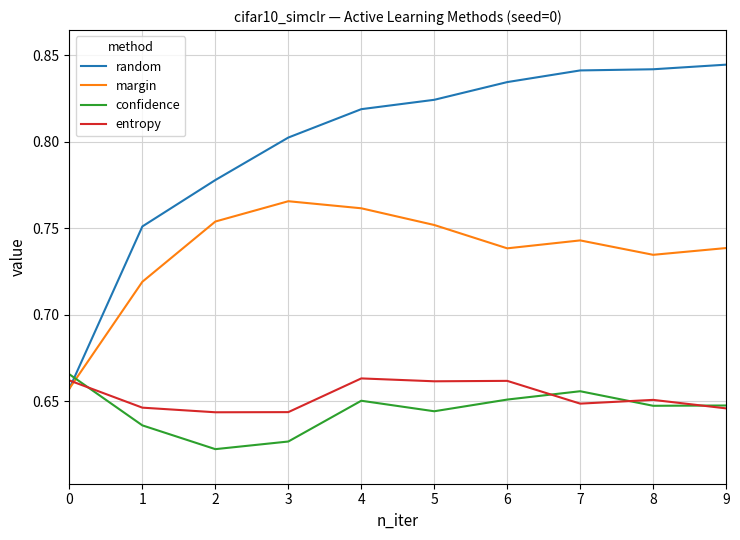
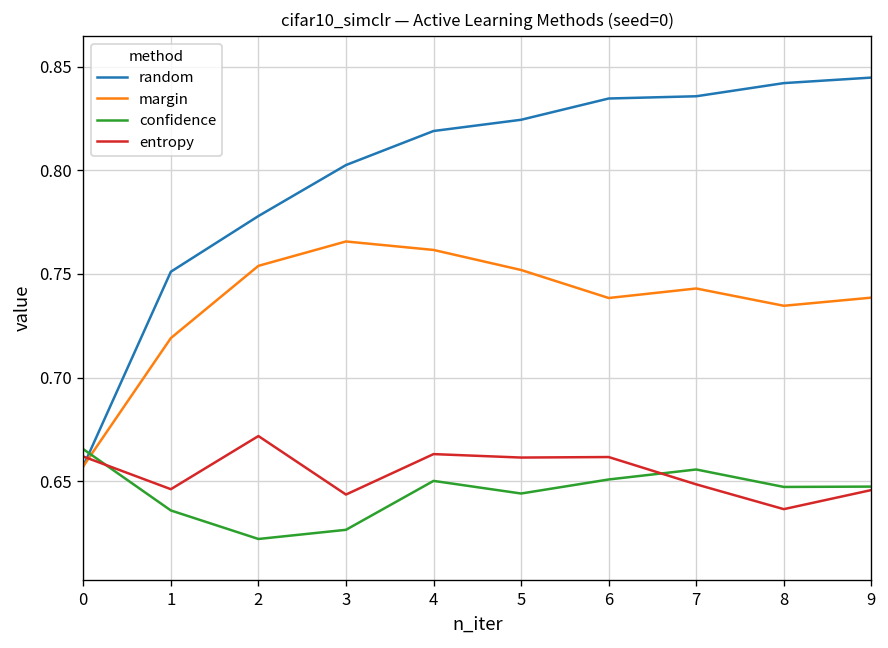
  {
    "random": {
      "1": 0.751,
      "2": 0.778,
      "3": 0.803,
      "4": 0.819,
      "5": 0.824,
      "6": 0.835,
-     "7": 0.841,
+     "7": 0.836,
      "8": 0.842,
      "9": 0.845
    },
    "margin": {
      "1": 0.719,
      "2": 0.754,
      "3": 0.766,
      "4": 0.762,
      "5": 0.752,
      "6": 0.738,
      "7": 0.743,
      "8": 0.735,
      "9": 0.739
    },
    "confidence": {
      "0": 0.666,
      "1": 0.636,
      "2": 0.622,
      "3": 0.627,
      "4": 0.650,
      "5": 0.644,
      "6": 0.651,
      "7": 0.656,
      "8": 0.647,
      "9": 0.648
    },
    "entropy": {
      "0": 0.662,
      "1": 0.646,
-     "2": 0.644,
+     "2": 0.672,
      "3": 0.644,
      "4": 0.663,
      "5": 0.662,
      "6": 0.662,
      "7": 0.649,
-     "8": 0.651,
+     "8": 0.637,
      "9": 0.646
    }
  }
